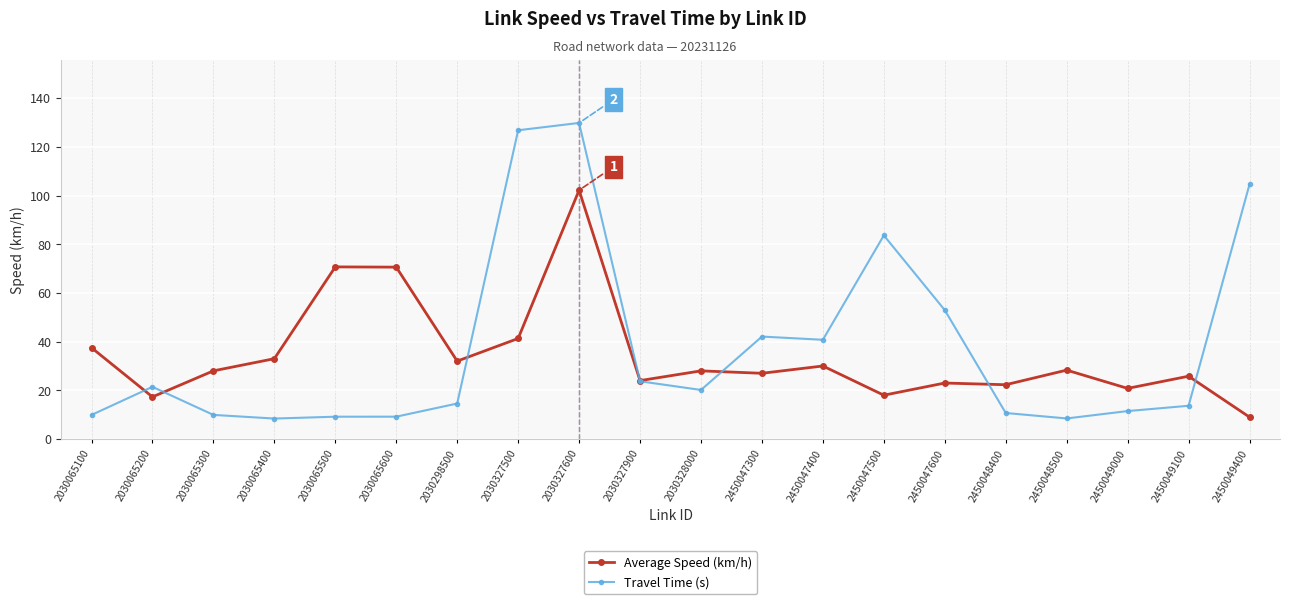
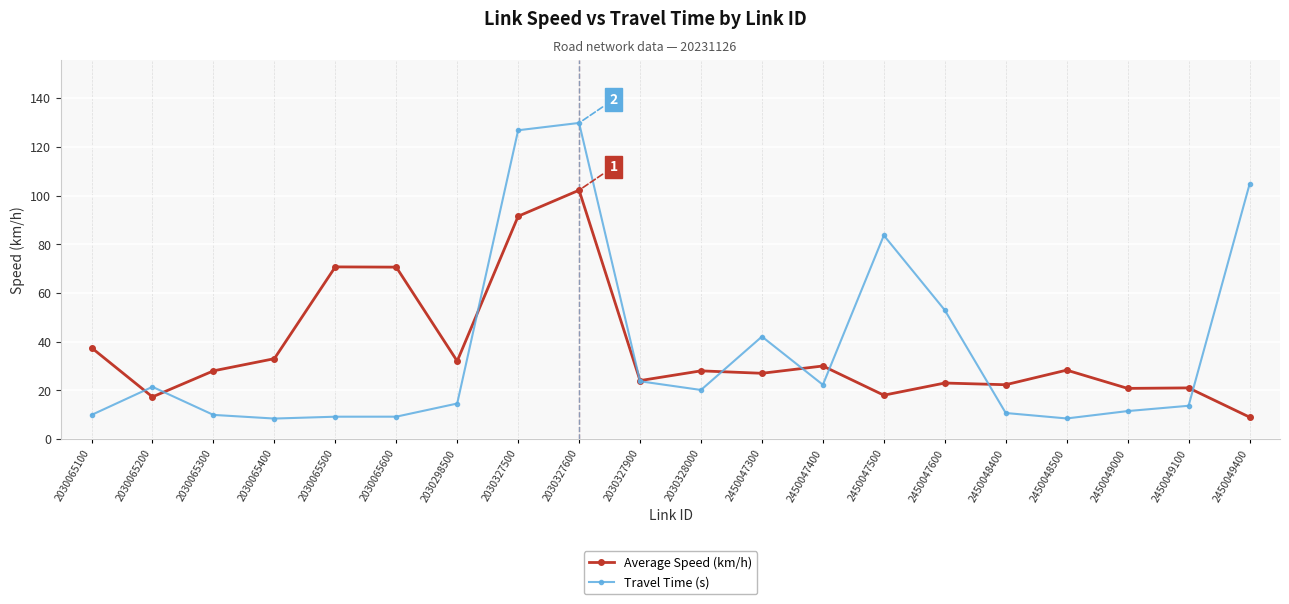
  {
    "Average Speed (km/h)": {
      "2030065100": 38,
      "2030065200": 17,
      "2030065300": 28,
      "2030065400": 33,
      "2030065500": 71,
      "2030065600": 71,
      "2030298500": 32,
-     "2030327500": 41,
+     "2030327500": 92,
      "2030327600": 102,
      "2030328000": 28,
      "2450047300": 27,
      "2450047400": 30,
      "2450047500": 18,
      "2450047600": 23,
      "2450048400": 22,
      "2450048500": 28,
      "2450049000": 21,
-     "2450049100": 26,
+     "2450049100": 21,
      "2450049400": 9
    },
    "Travel Time (s)": {
      "2030065100": 10,
      "2030065200": 21,
      "2030065300": 10,
      "2030065400": 8,
      "2030065500": 9,
      "2030065600": 9,
      "2030298500": 15,
      "2030327500": 127,
      "2030327600": 130,
      "2030328000": 20,
      "2450047300": 42,
-     "2450047400": 41,
+     "2450047400": 22,
      "2450047500": 84,
      "2450047600": 53,
      "2450048400": 11,
      "2450048500": 8,
      "2450049000": 11,
      "2450049100": 14,
      "2450049400": 105
    }
  }
